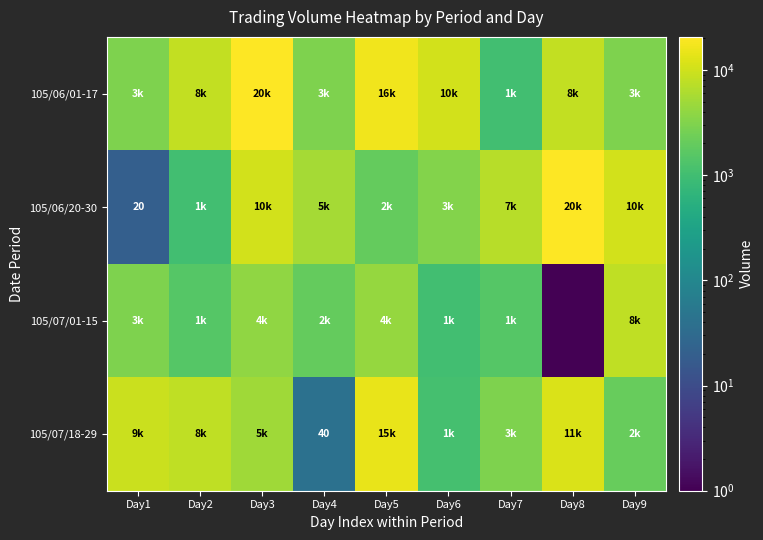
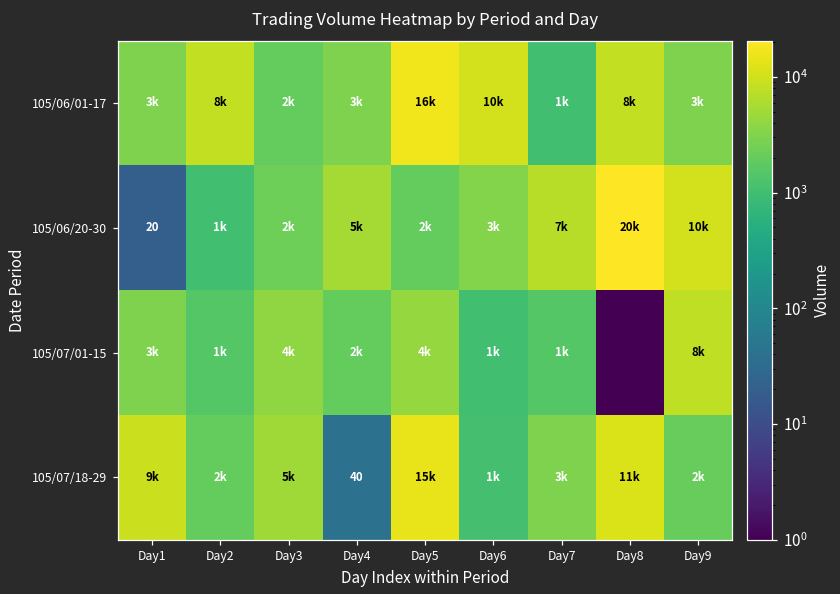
  {
    "105/06/01-17": {
      "Day1": "3k",
      "Day2": "8k",
-     "Day3": "20k",
+     "Day3": "2k",
      "Day4": "3k",
      "Day5": "16k",
      "Day6": "10k",
      "Day7": "1k",
      "Day8": "8k",
      "Day9": "3k"
    },
    "105/06/20-30": {
      "Day1": "20",
      "Day2": "1k",
-     "Day3": "10k",
+     "Day3": "2k",
      "Day4": "5k",
      "Day5": "2k",
      "Day6": "3k",
      "Day7": "7k",
      "Day8": "20k",
      "Day9": "10k"
    },
    "105/07/01-15": {
      "Day1": "3k",
      "Day2": "1k",
      "Day3": "4k",
      "Day4": "2k",
      "Day5": "4k",
      "Day6": "1k",
      "Day7": "1k",
      "Day9": "8k"
    },
    "105/07/18-29": {
      "Day1": "9k",
-     "Day2": "8k",
+     "Day2": "2k",
      "Day3": "5k",
      "Day4": "40",
      "Day5": "15k",
      "Day6": "1k",
      "Day7": "3k",
      "Day8": "11k",
      "Day9": "2k"
    }
  }
